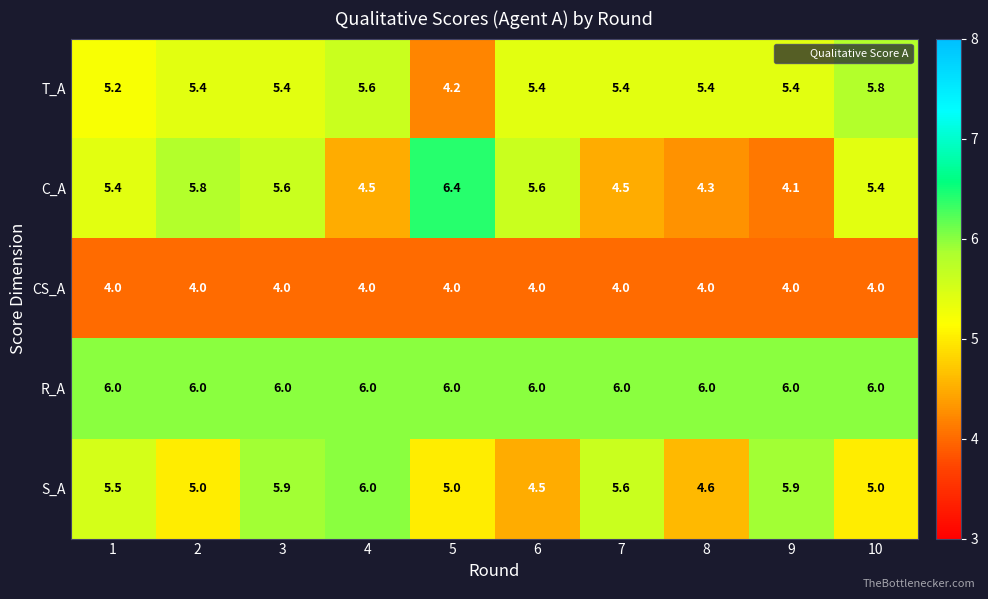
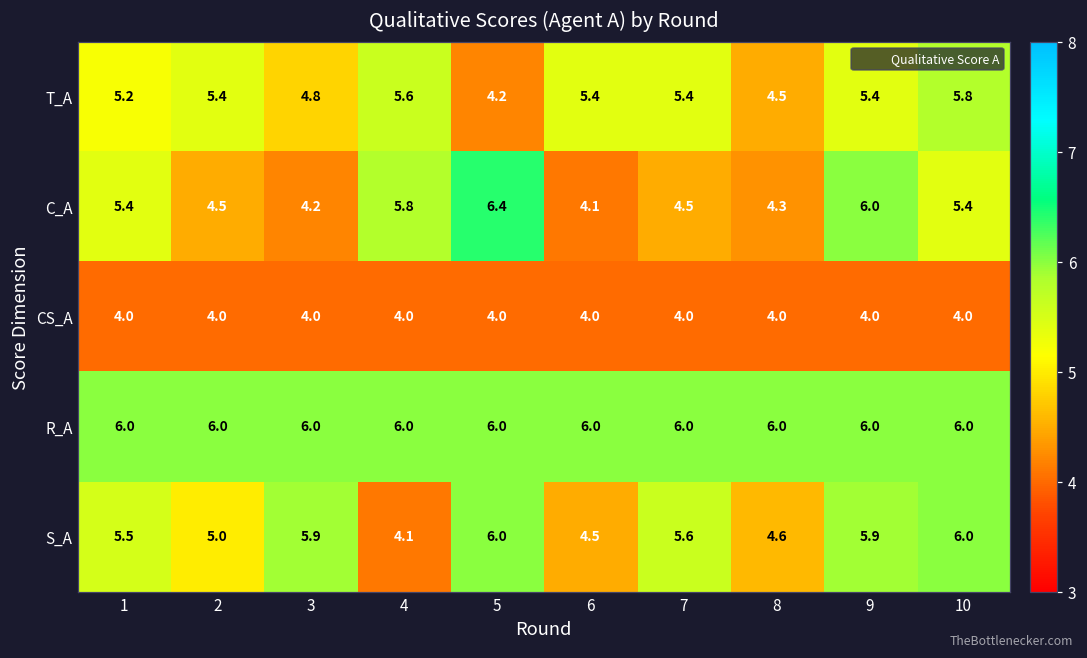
  {
    "T_A": {
      "1": 5.2,
      "2": 5.4,
-     "3": 5.4,
+     "3": 4.8,
      "4": 5.6,
      "5": 4.2,
      "6": 5.4,
      "7": 5.4,
-     "8": 5.4,
+     "8": 4.5,
      "9": 5.4,
      "10": 5.8
    },
    "C_A": {
      "1": 5.4,
-     "2": 5.8,
-     "3": 5.6,
-     "4": 4.5,
+     "2": 4.5,
+     "3": 4.2,
+     "4": 5.8,
      "5": 6.4,
-     "6": 5.6,
+     "6": 4.1,
      "7": 4.5,
      "8": 4.3,
-     "9": 4.1,
+     "9": 6.0,
      "10": 5.4
    },
    "CS_A": {
      "1": 4.0,
      "2": 4.0,
      "3": 4.0,
      "4": 4.0,
      "5": 4.0,
      "6": 4.0,
      "7": 4.0,
      "8": 4.0,
      "9": 4.0,
      "10": 4.0
    },
    "R_A": {
      "1": 6.0,
      "2": 6.0,
      "3": 6.0,
      "4": 6.0,
      "5": 6.0,
      "6": 6.0,
      "7": 6.0,
      "8": 6.0,
      "9": 6.0,
      "10": 6.0
    },
    "S_A": {
      "1": 5.5,
      "2": 5.0,
      "3": 5.9,
-     "4": 6.0,
-     "5": 5.0,
+     "4": 4.1,
+     "5": 6.0,
      "6": 4.5,
      "7": 5.6,
      "8": 4.6,
      "9": 5.9,
-     "10": 5.0
+     "10": 6.0
    }
  }
